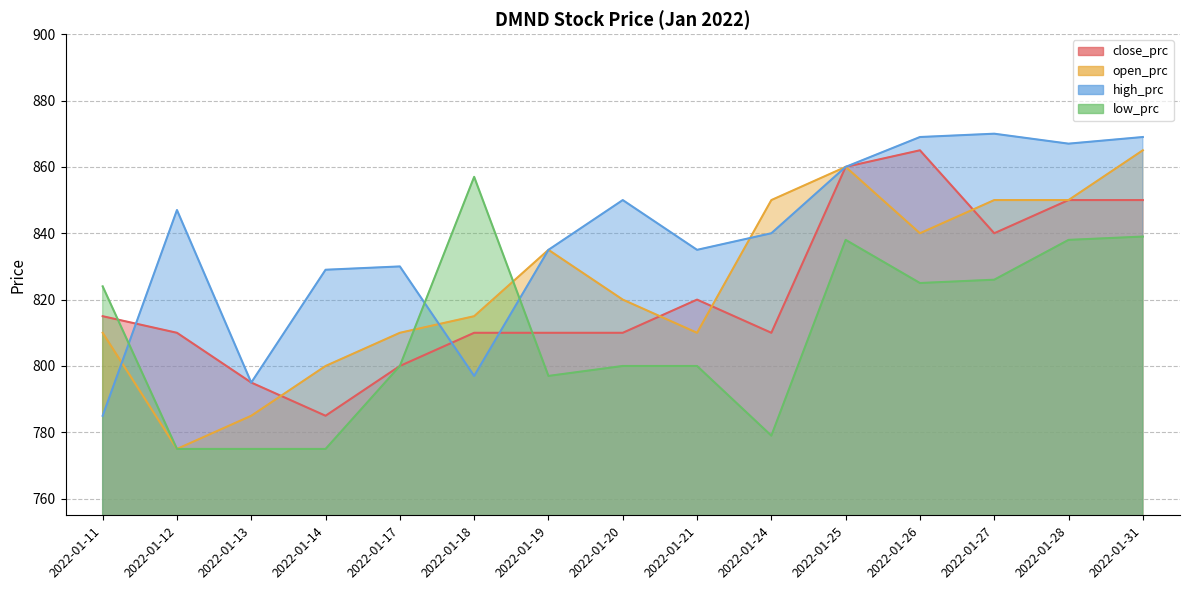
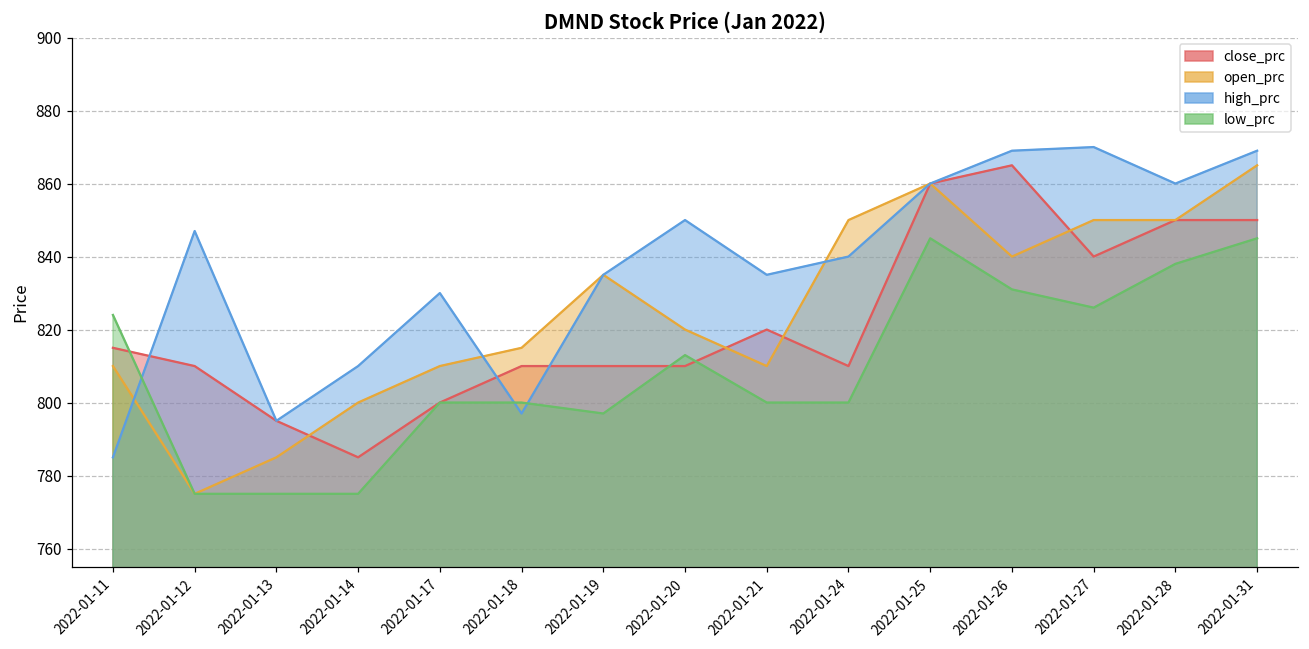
  {
    "high_prc": {
      "2022-01-11": 785,
      "2022-01-12": 847,
-     "2022-01-14": 829,
+     "2022-01-14": 810,
      "2022-01-17": 830,
      "2022-01-18": 797,
      "2022-01-20": 850,
      "2022-01-21": 835,
      "2022-01-24": 840,
      "2022-01-26": 869,
      "2022-01-27": 870,
-     "2022-01-28": 867,
+     "2022-01-28": 860,
      "2022-01-31": 869
    },
    "low_prc": {
      "2022-01-11": 824,
      "2022-01-13": 775,
      "2022-01-14": 775,
-     "2022-01-18": 857,
+     "2022-01-18": 800,
      "2022-01-19": 797,
-     "2022-01-20": 800,
+     "2022-01-20": 813,
      "2022-01-21": 800,
-     "2022-01-24": 779,
-     "2022-01-25": 838,
-     "2022-01-26": 825,
+     "2022-01-24": 800,
+     "2022-01-25": 845,
+     "2022-01-26": 831,
      "2022-01-27": 826,
      "2022-01-28": 838,
-     "2022-01-31": 839
+     "2022-01-31": 845
    }
  }
